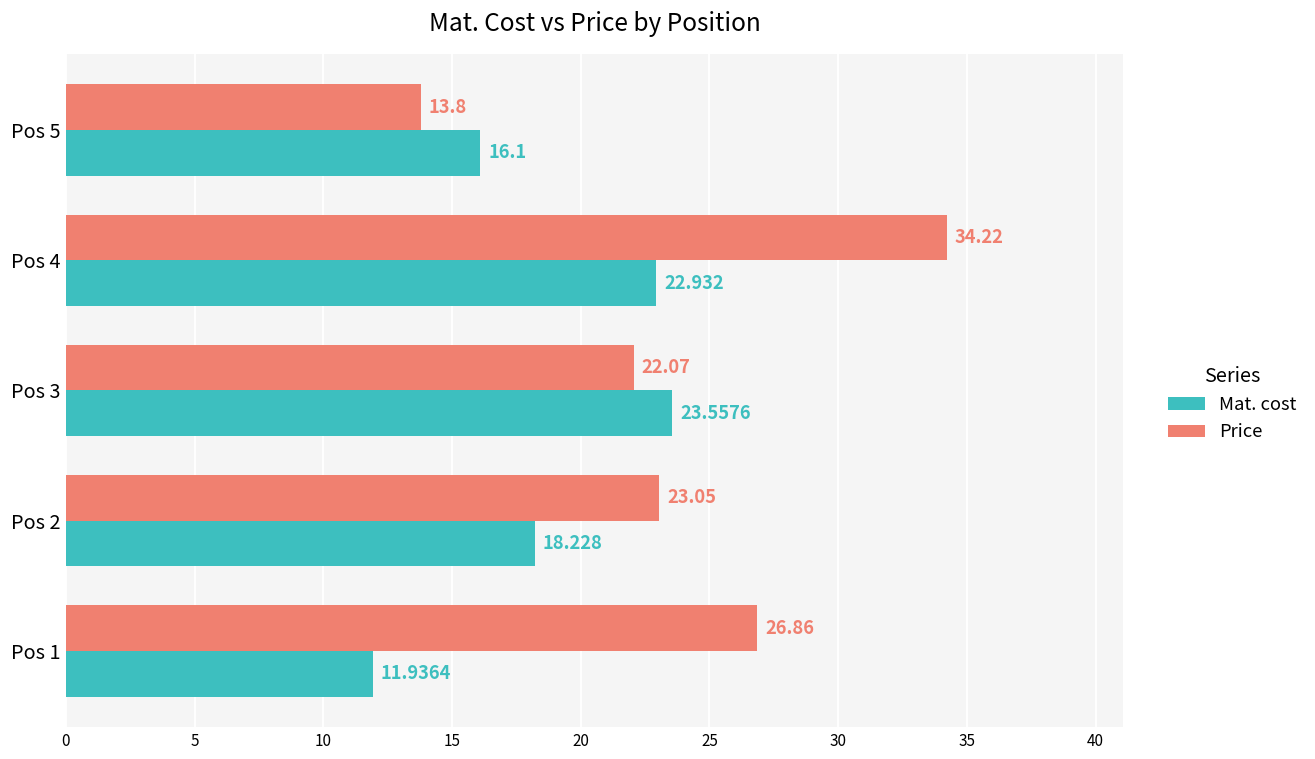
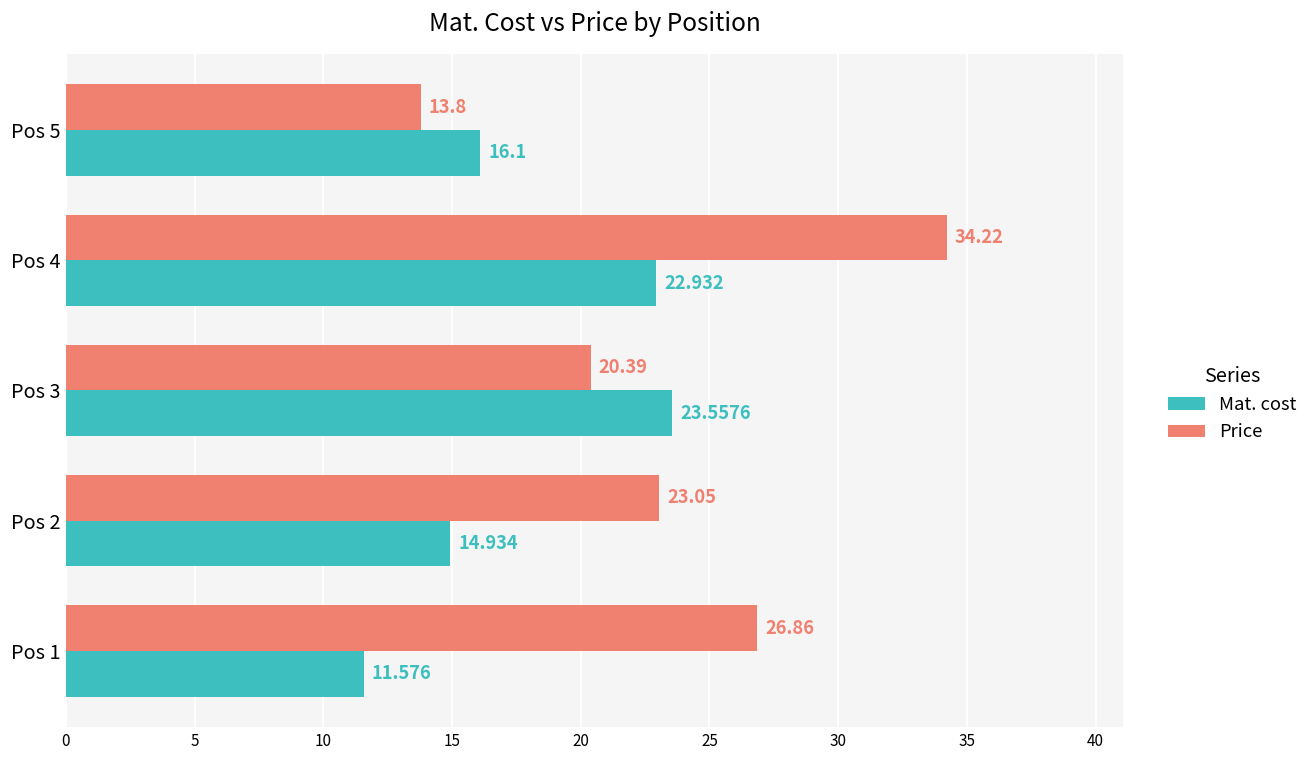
  {
    "Mat. cost": {
      "Pos 5": 16.1,
      "Pos 4": 22.932,
      "Pos 3": 23.5576,
-     "Pos 2": 18.228,
-     "Pos 1": 11.9364
+     "Pos 2": 14.934,
+     "Pos 1": 11.576
    },
    "Price": {
      "Pos 5": 13.8,
      "Pos 4": 34.22,
-     "Pos 3": 22.07,
+     "Pos 3": 20.39,
      "Pos 2": 23.05,
      "Pos 1": 26.86
    }
  }
